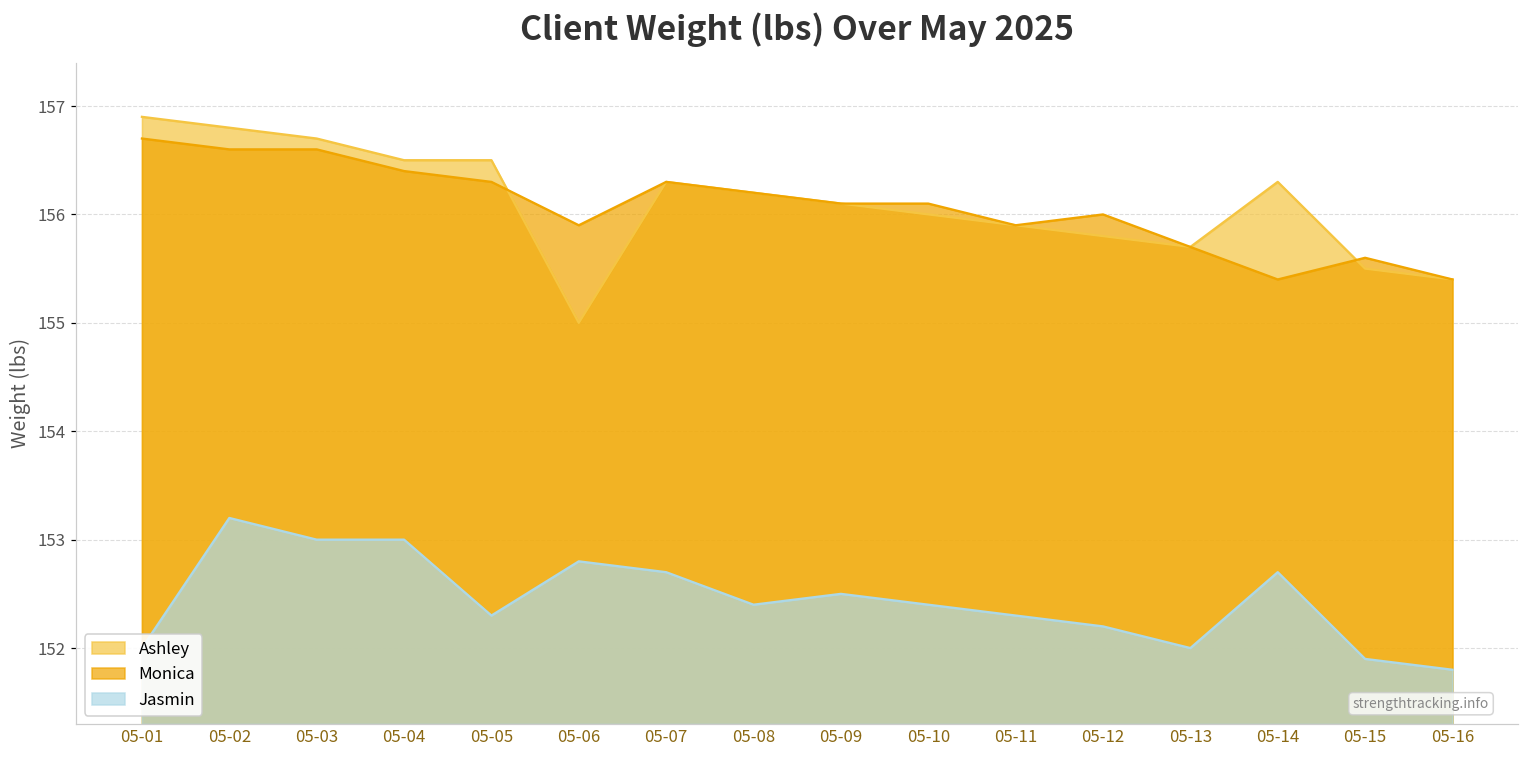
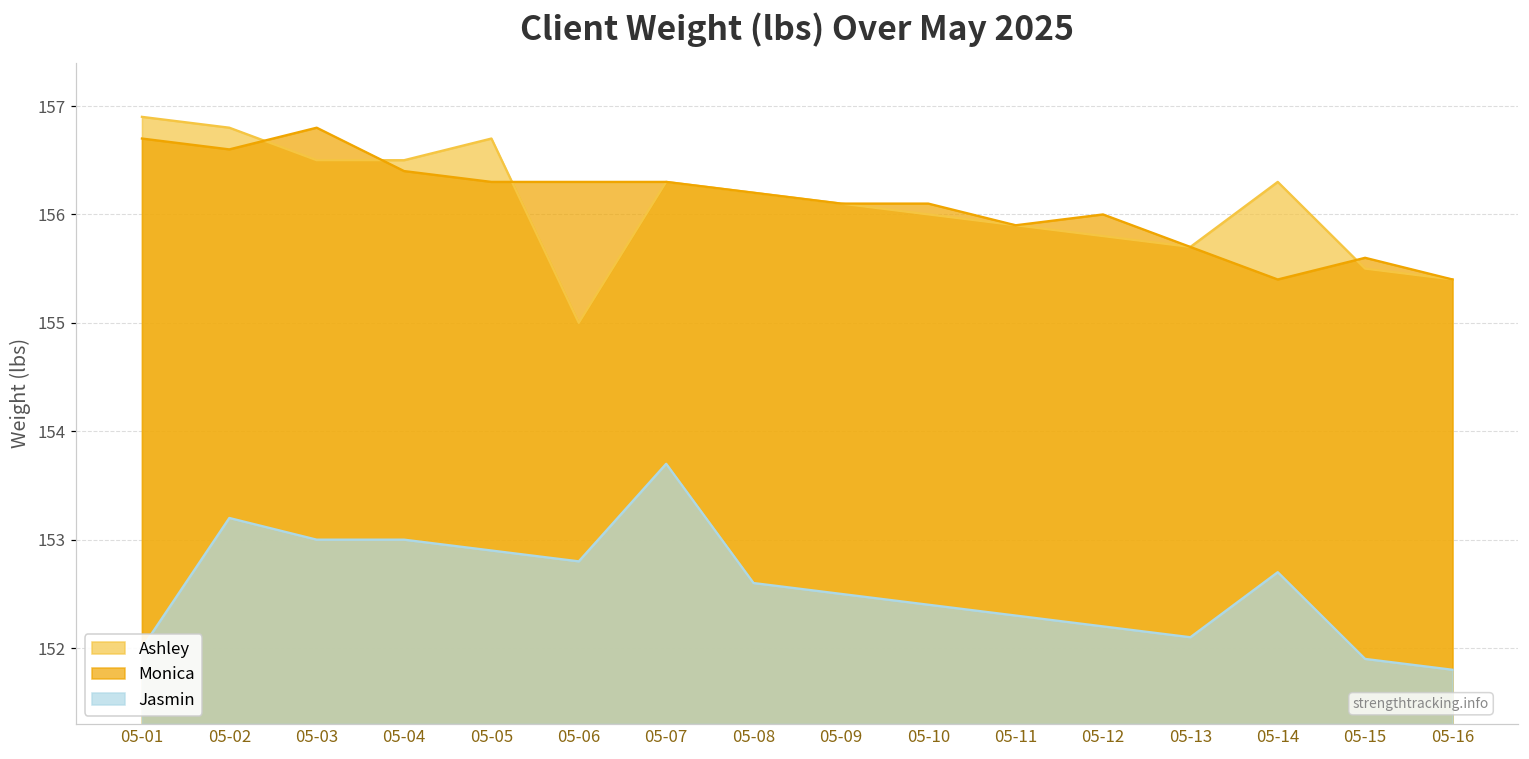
  {
    "Ashley": {
      "05-01": 156.9,
      "05-02": 156.8,
-     "05-03": 156.7,
+     "05-03": 156.5,
      "05-04": 156.5,
-     "05-05": 156.5,
+     "05-05": 156.7,
      "05-06": 155.0,
      "05-10": 156.0,
      "05-12": 155.8,
      "05-14": 156.3,
      "05-15": 155.5
    },
    "Monica": {
      "05-01": 156.7,
      "05-02": 156.6,
-     "05-03": 156.6,
+     "05-03": 156.8,
      "05-04": 156.4,
      "05-05": 156.3,
-     "05-06": 155.9,
+     "05-06": 156.3,
      "05-10": 156.1,
      "05-12": 156.0,
      "05-14": 155.4,
      "05-15": 155.6
    },
    "Jasmin": {
      "05-02": 153.2,
      "05-03": 153.0,
      "05-04": 153.0,
-     "05-05": 152.3,
+     "05-05": 152.9,
      "05-06": 152.8,
-     "05-07": 152.7,
-     "05-08": 152.4,
+     "05-07": 153.7,
+     "05-08": 152.6,
      "05-09": 152.5,
      "05-10": 152.4,
      "05-11": 152.3,
      "05-12": 152.2,
-     "05-13": 152.0,
+     "05-13": 152.1,
      "05-14": 152.7,
      "05-15": 151.9,
      "05-16": 151.8
    }
  }
